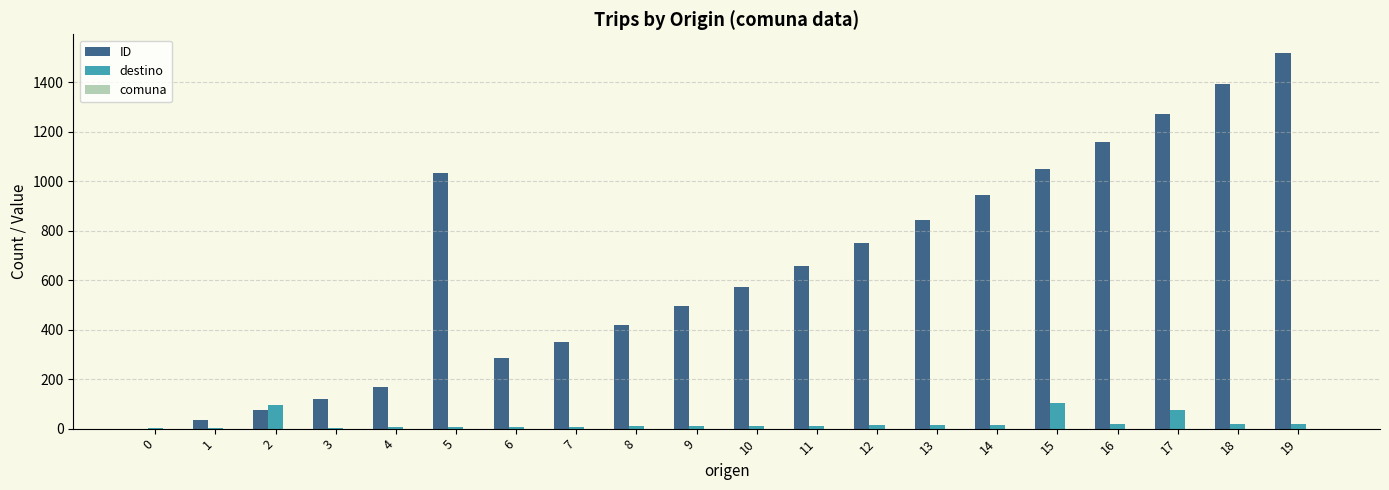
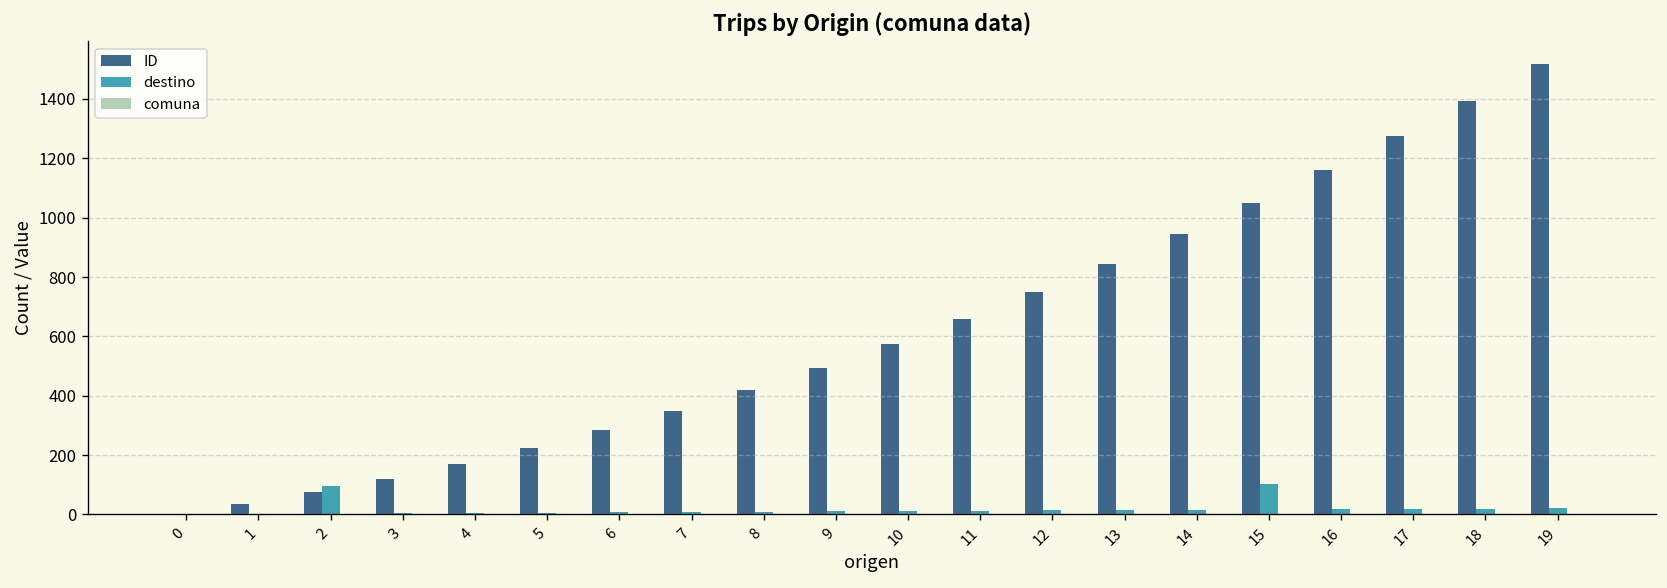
  {
    "ID": {
      "0": 0,
      "1": 30,
      "2": 70,
      "3": 120,
      "4": 170,
-     "5": 1040,
+     "5": 220,
      "6": 280,
      "7": 350,
      "8": 420,
      "9": 490,
      "10": 570,
      "11": 660,
      "12": 750,
      "13": 840,
      "14": 940,
      "15": 1050,
      "16": 1160,
      "17": 1270,
      "18": 1390,
      "19": 1520
    },
    "destino": {
      "2": 100,
      "10": 10,
      "11": 10,
      "12": 10,
      "13": 10,
      "14": 20,
      "15": 100,
      "16": 20,
-     "17": 70,
+     "17": 20,
      "18": 20,
      "19": 20
    },
    "comuna": {
      "0": 0,
      "1": 0,
      "2": 0,
      "3": 0,
      "4": 0,
      "5": 0,
      "6": 0,
      "7": 0,
      "8": 0,
      "9": 0,
      "10": 0,
      "11": 0,
      "12": 0,
      "13": 0,
      "14": 0,
      "15": 0,
      "16": 0,
      "17": 0,
      "18": 0,
      "19": 0
    }
  }
